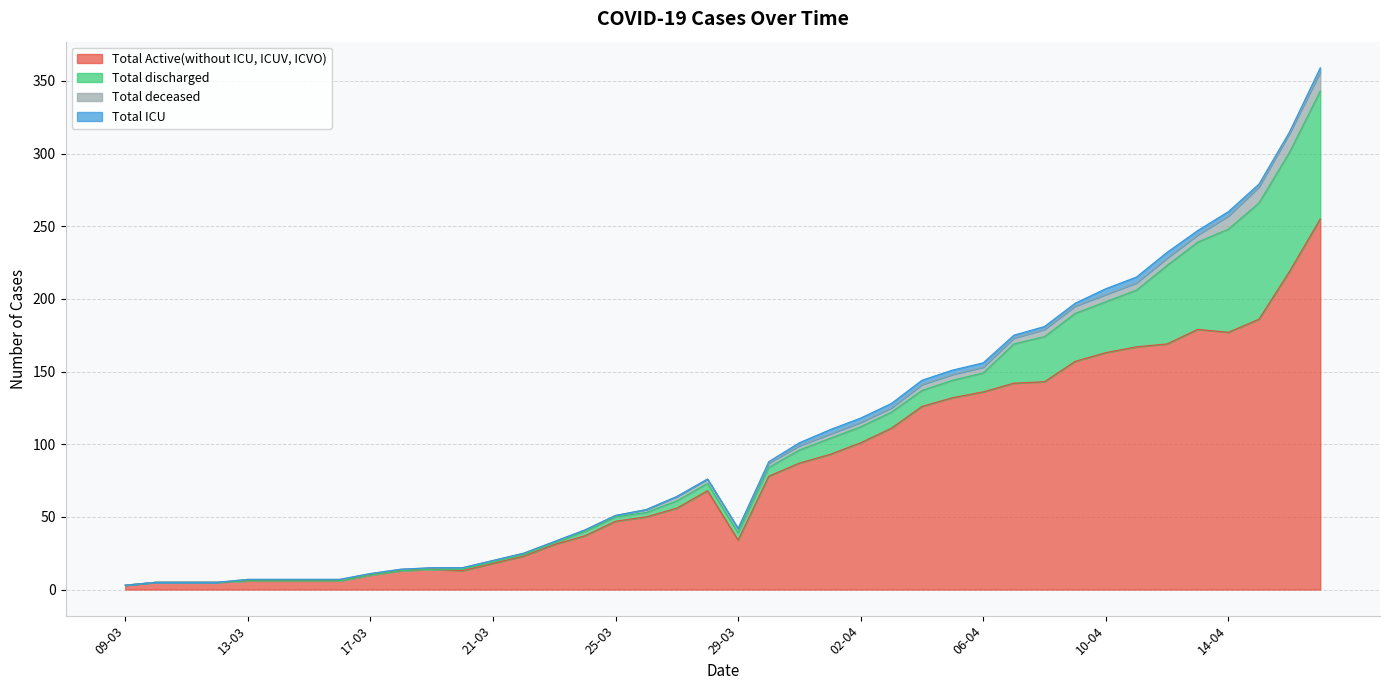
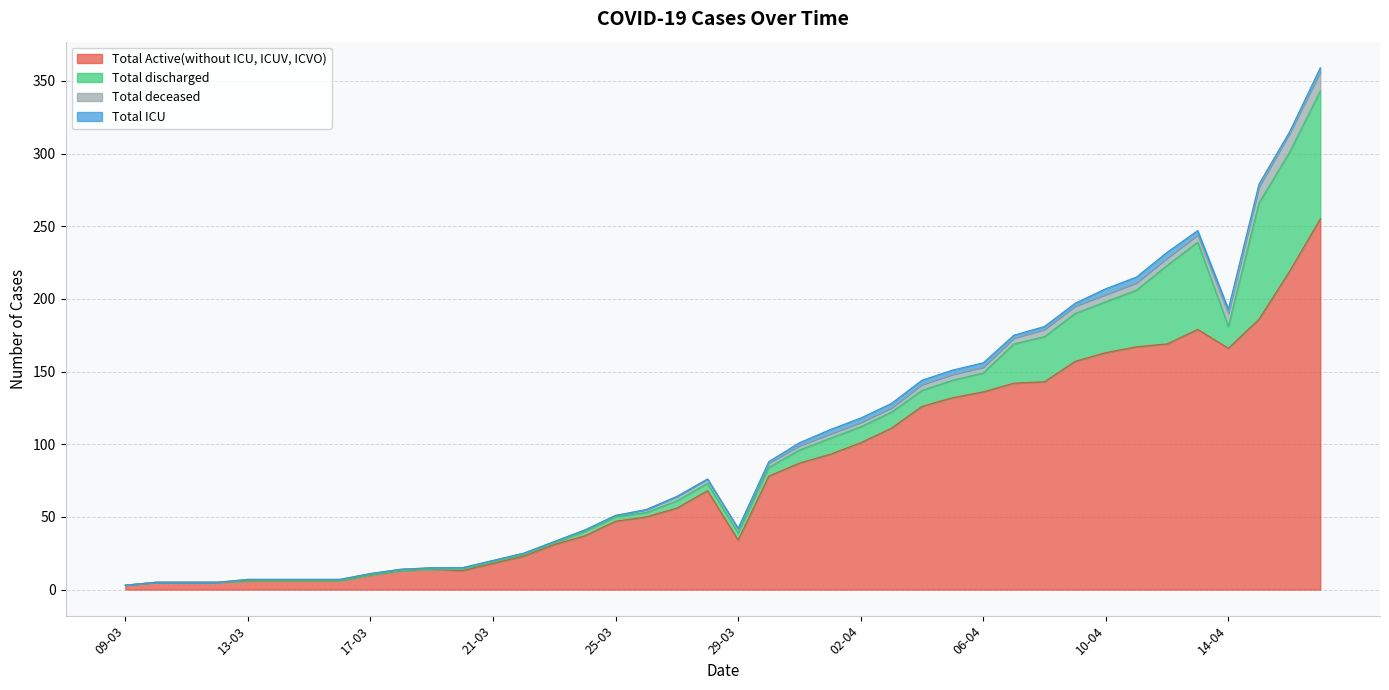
  {
    "Total Active(without ICU, ICUV, ICVO)": {
      "25-03": 47,
      "29-03": 34,
      "02-04": 101,
      "06-04": 136,
      "10-04": 163,
-     "14-04": 177
+     "14-04": 166
    },
    "Total discharged": {
      "29-03": 5,
      "02-04": 11,
      "06-04": 13,
      "10-04": 35,
-     "14-04": 71
+     "14-04": 15
    },
    "Total deceased": {
      "02-04": 3,
      "06-04": 4,
      "10-04": 5,
      "14-04": 9
    },
    "Total ICU": {
      "02-04": 3,
      "06-04": 3,
      "10-04": 4,
      "14-04": 3
    }
  }
